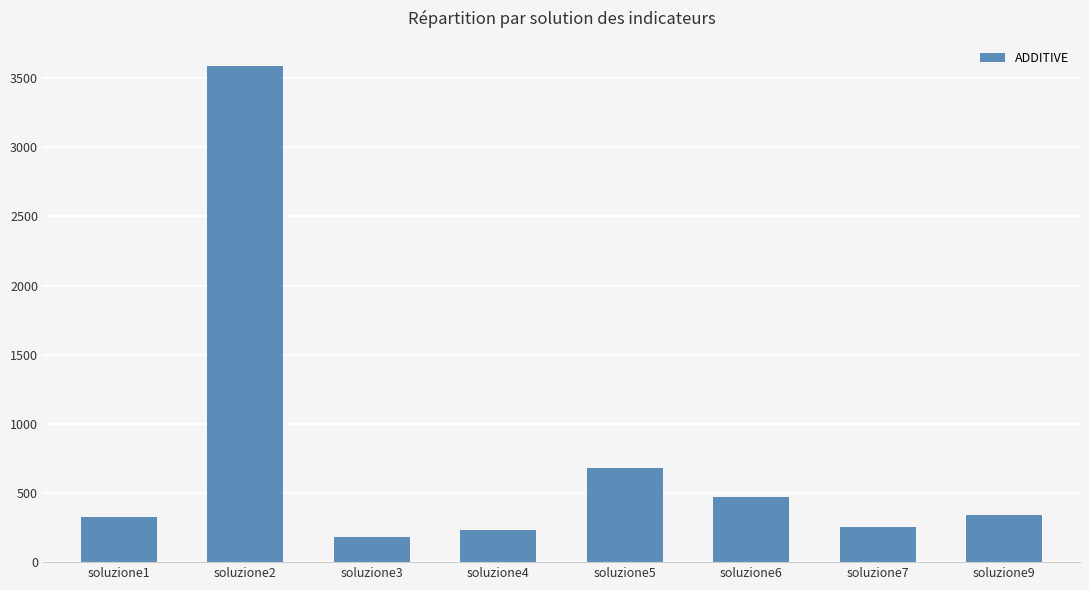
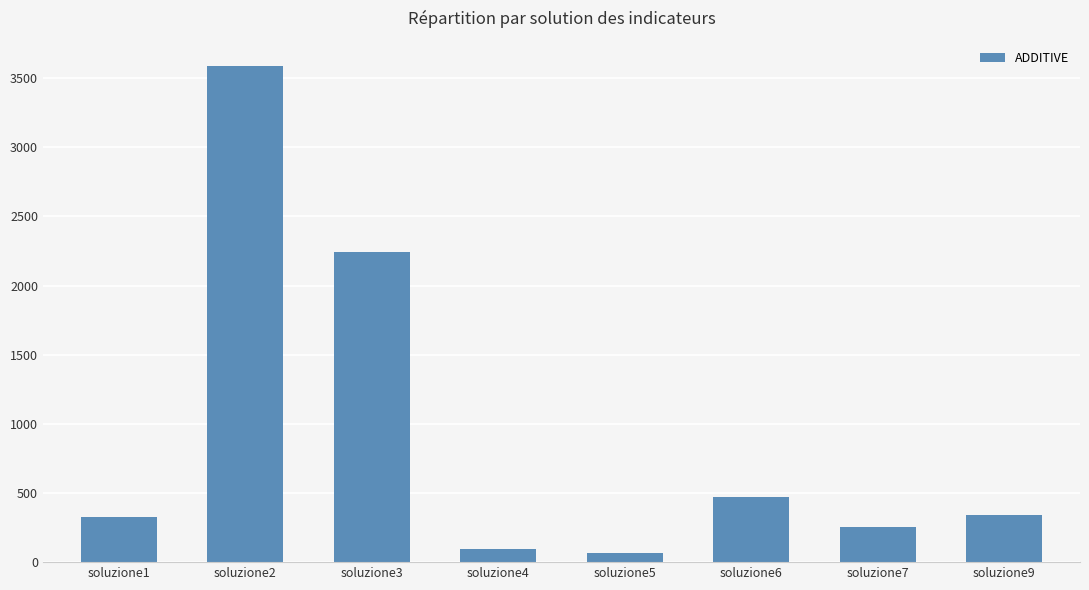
  {
    "soluzione1": 330,
    "soluzione2": 3590,
-   "soluzione3": 180,
-   "soluzione4": 230,
-   "soluzione5": 680,
+   "soluzione3": 2240,
+   "soluzione4": 90,
+   "soluzione5": 70,
    "soluzione6": 470,
    "soluzione7": 250,
    "soluzione9": 340
  }
